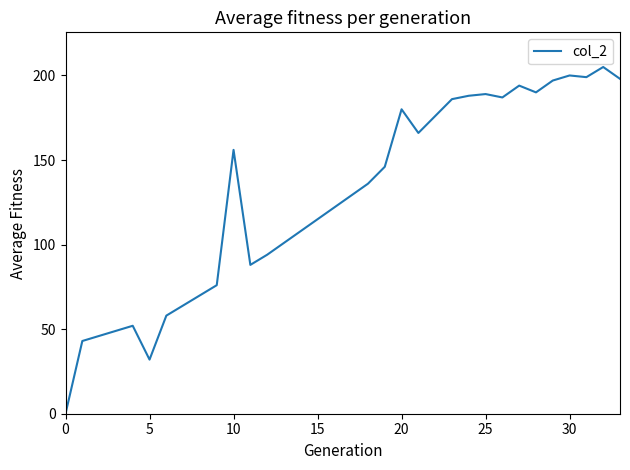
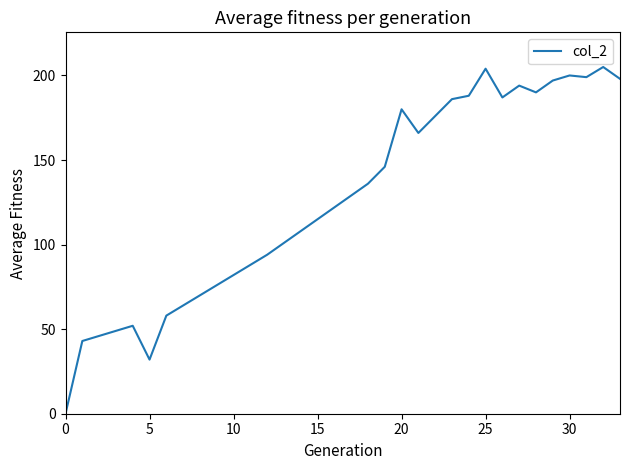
  {
    "0": 0,
    "5": 32,
-   "10": 156,
+   "10": 82,
    "15": 115,
    "20": 180,
-   "25": 189,
+   "25": 204,
    "30": 200
  }
